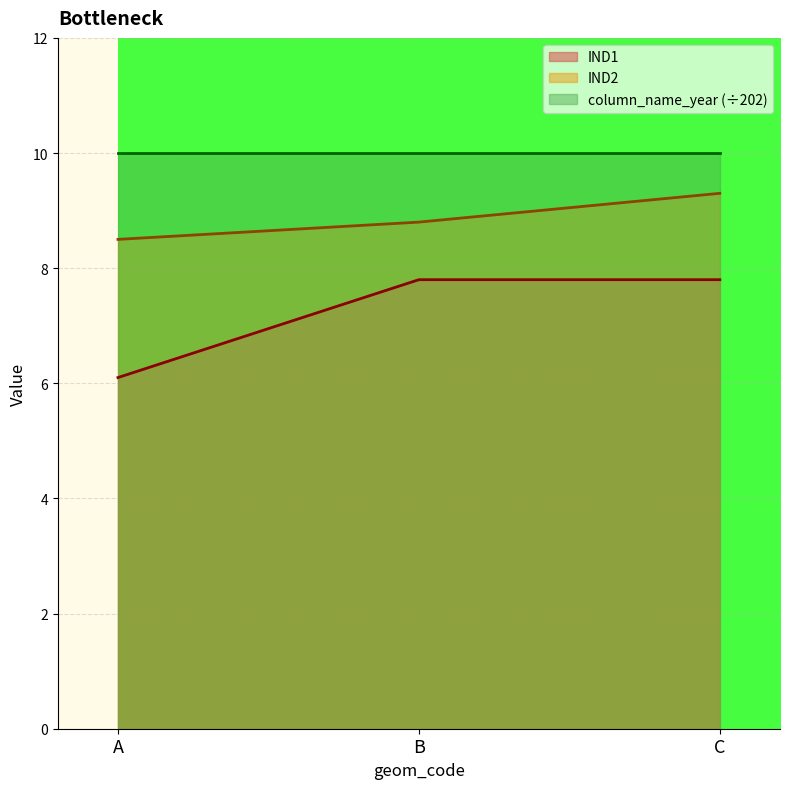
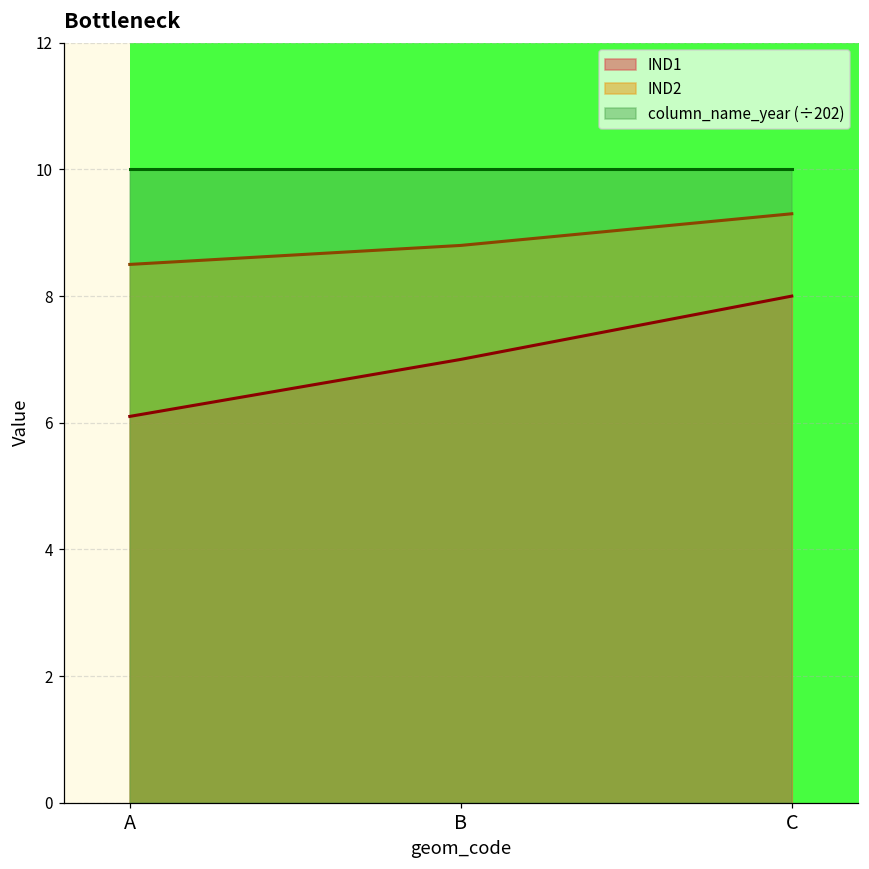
  {
    "IND1": {
      "A": 6.1,
-     "B": 7.8,
-     "C": 7.8
+     "B": 7.0,
+     "C": 8.0
    },
    "IND2": {
      "A": 8.5,
      "B": 8.8,
      "C": 9.3
    },
    "column_name_year (÷202)": {
      "A": 10.0,
      "B": 10.0,
      "C": 10.0
    }
  }
